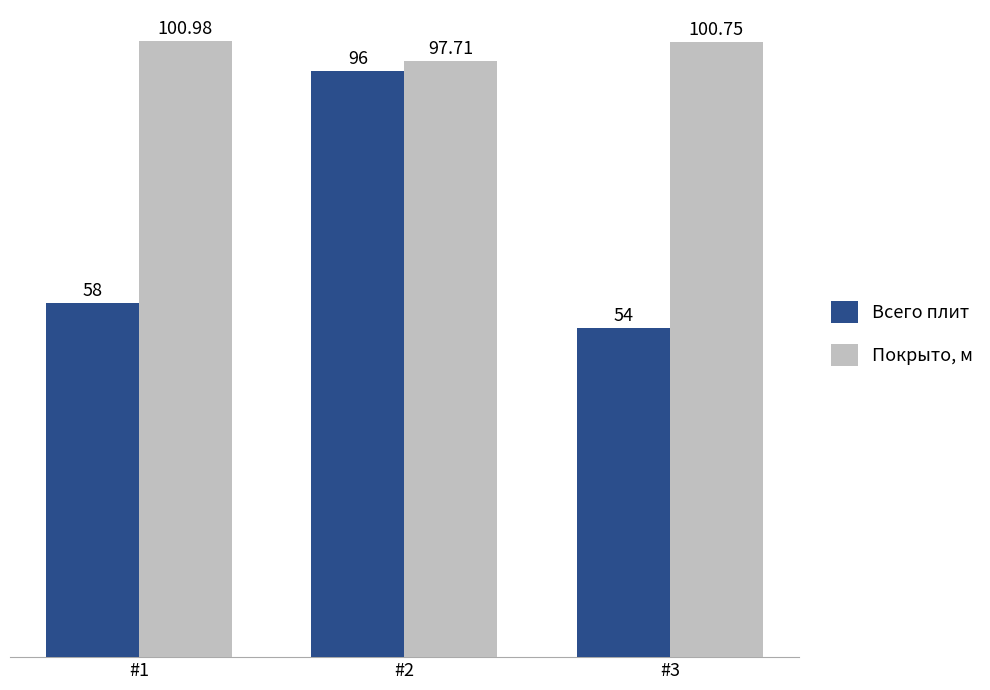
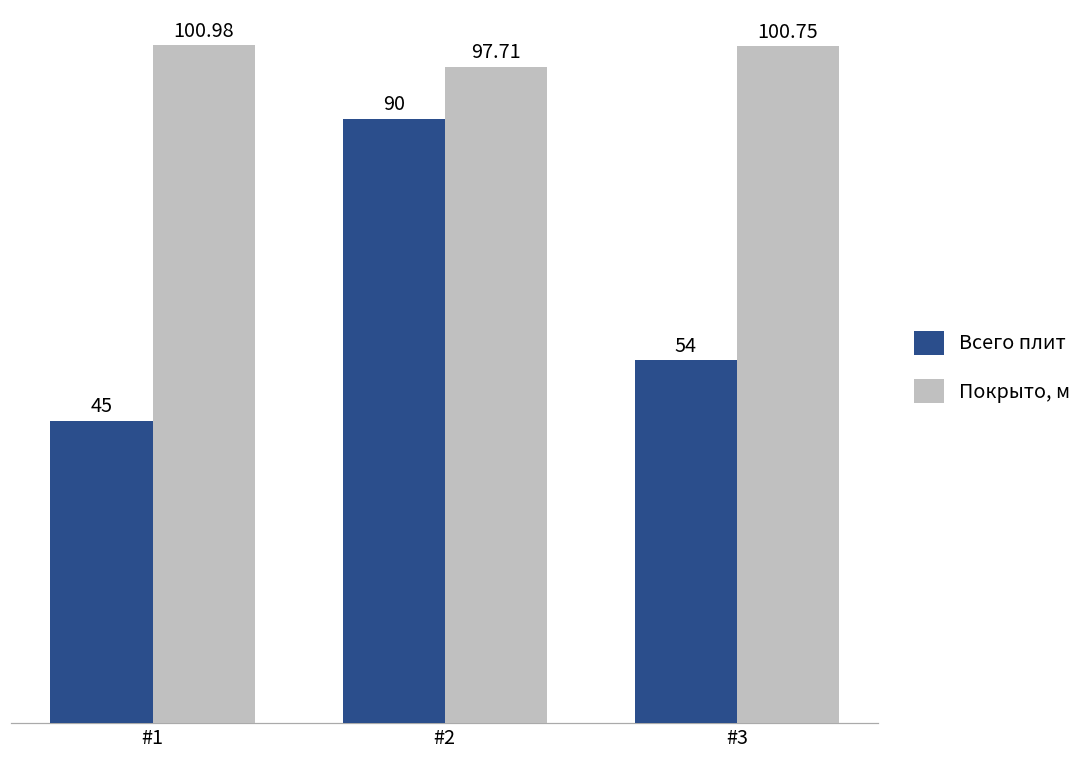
  {
    "Всего плит": {
-     "#1": 58,
-     "#2": 96,
+     "#1": 45,
+     "#2": 90,
      "#3": 54
    },
    "Покрыто, м": {
      "#1": 100.98,
      "#2": 97.71,
      "#3": 100.75
    }
  }
